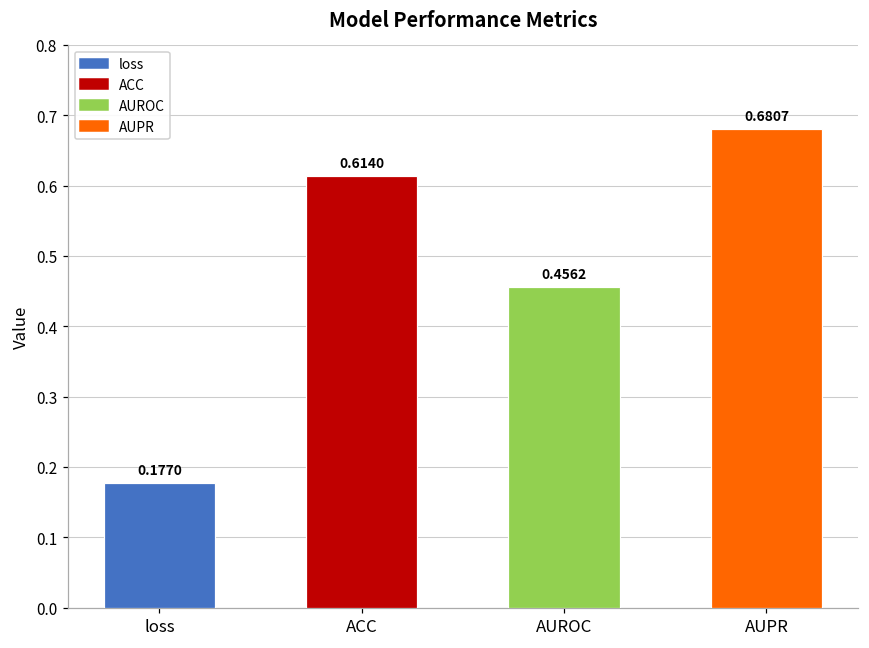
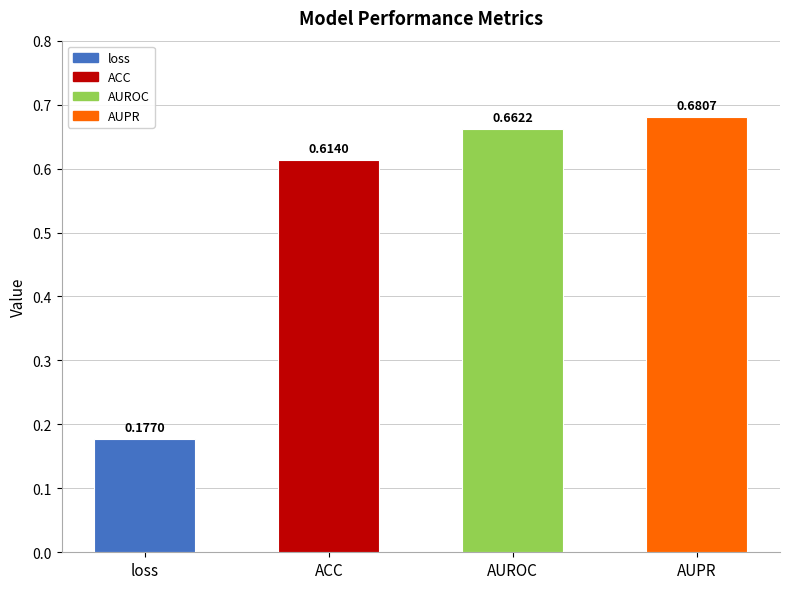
  {
    "loss": 0.1770,
    "ACC": 0.6140,
-   "AUROC": 0.4562,
+   "AUROC": 0.6622,
    "AUPR": 0.6807
  }
